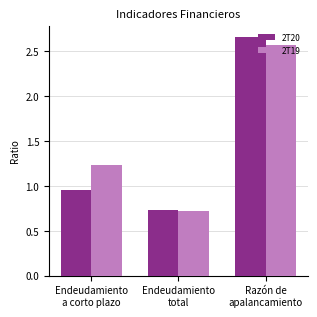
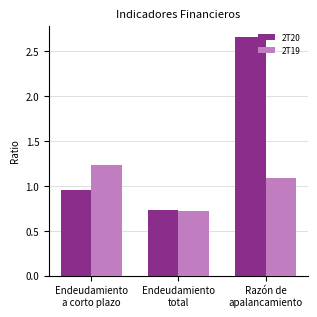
  {
    "2T20": {
      "Endeudamiento a corto plazo": 0.9,
      "Endeudamiento total": 0.7,
      "Razón de apalancamiento": 2.6
    },
    "2T19": {
      "Endeudamiento a corto plazo": 1.2,
      "Endeudamiento total": 0.7,
-     "Razón de apalancamiento": 2.6
+     "Razón de apalancamiento": 1.1
    }
  }
